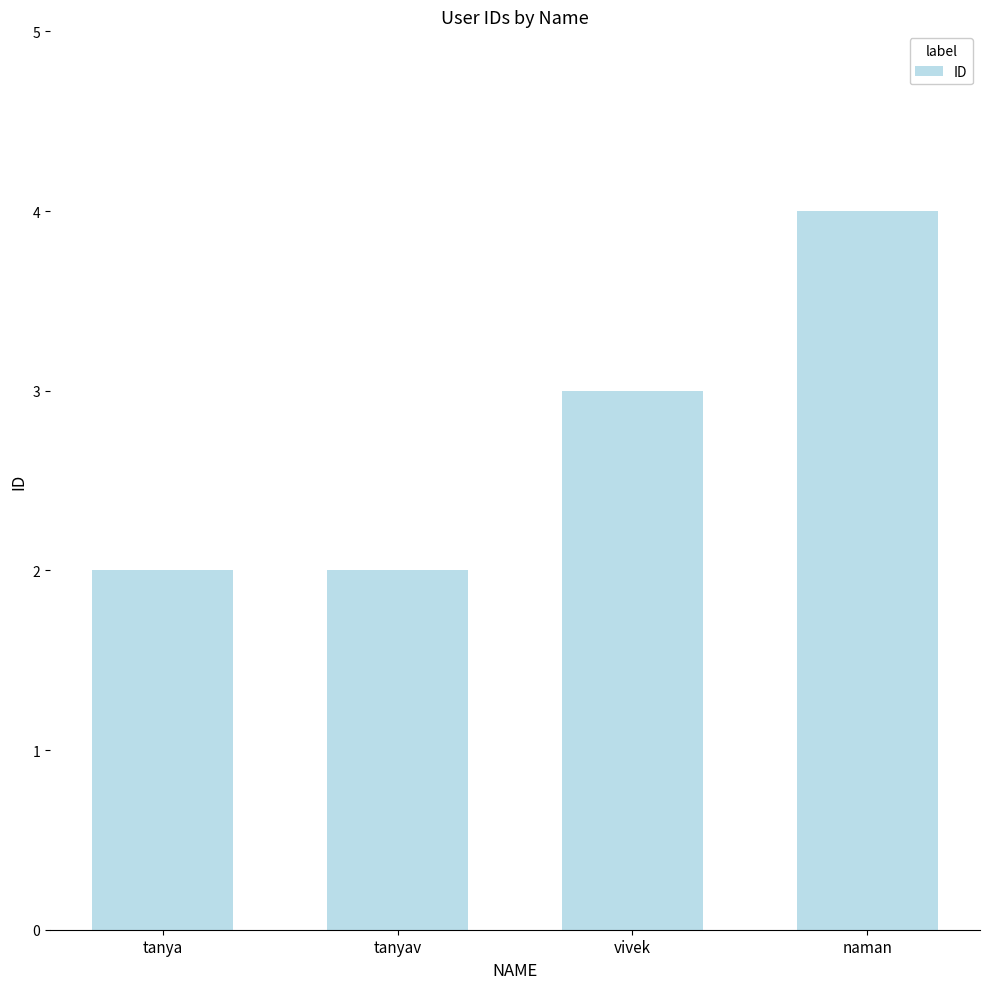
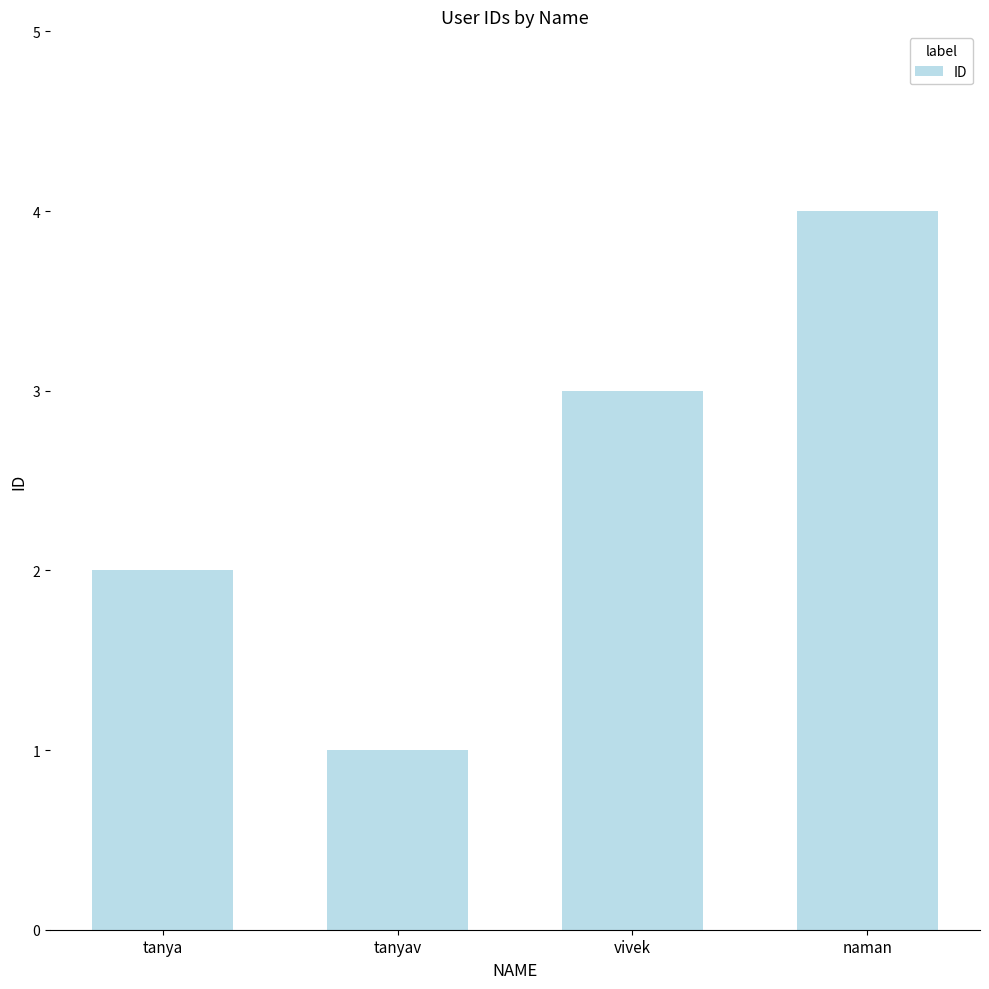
  {
    "tanya": 2,
-   "tanyav": 2,
+   "tanyav": 1,
    "vivek": 3,
    "naman": 4
  }
